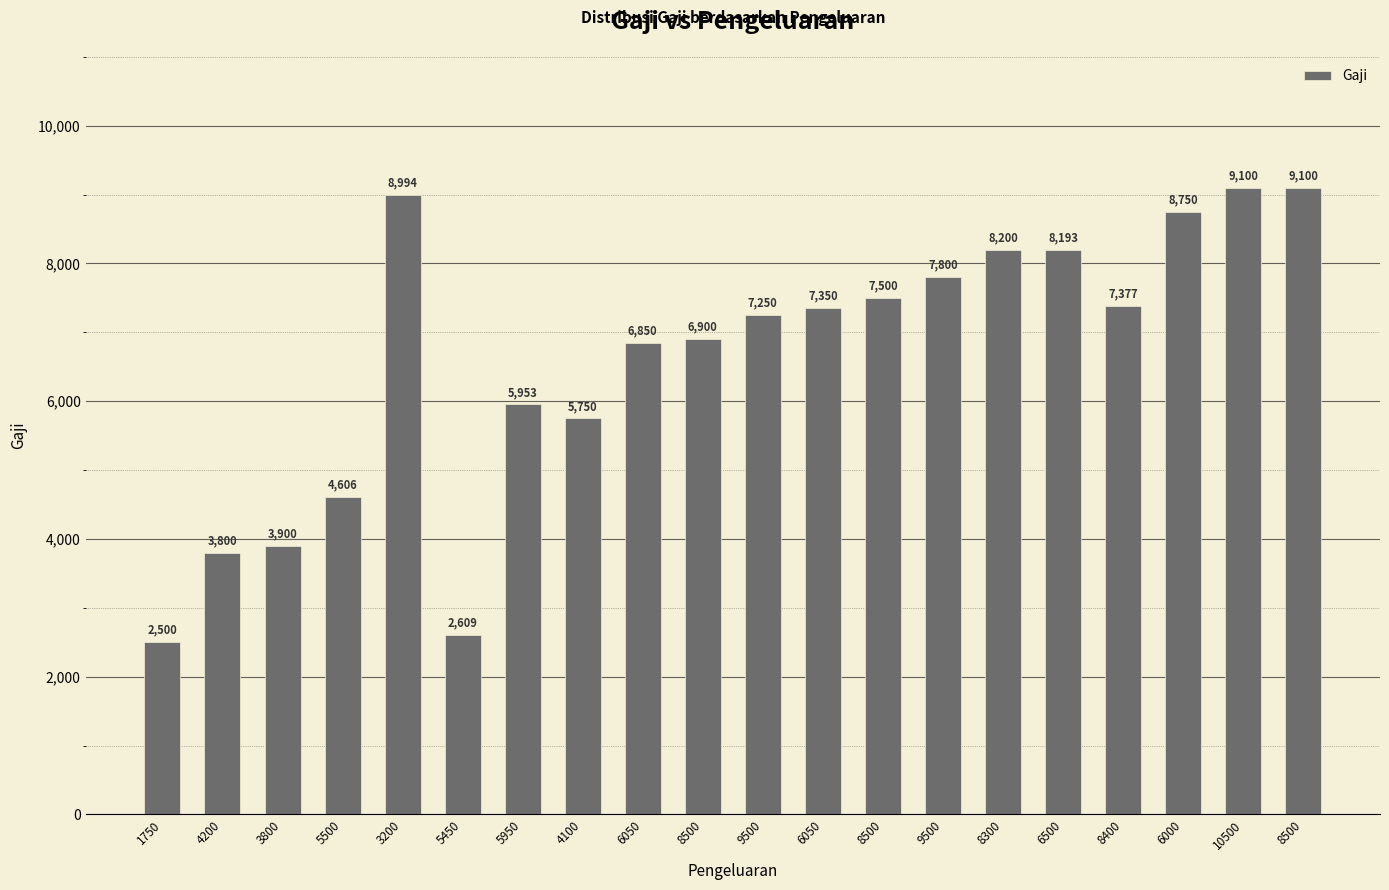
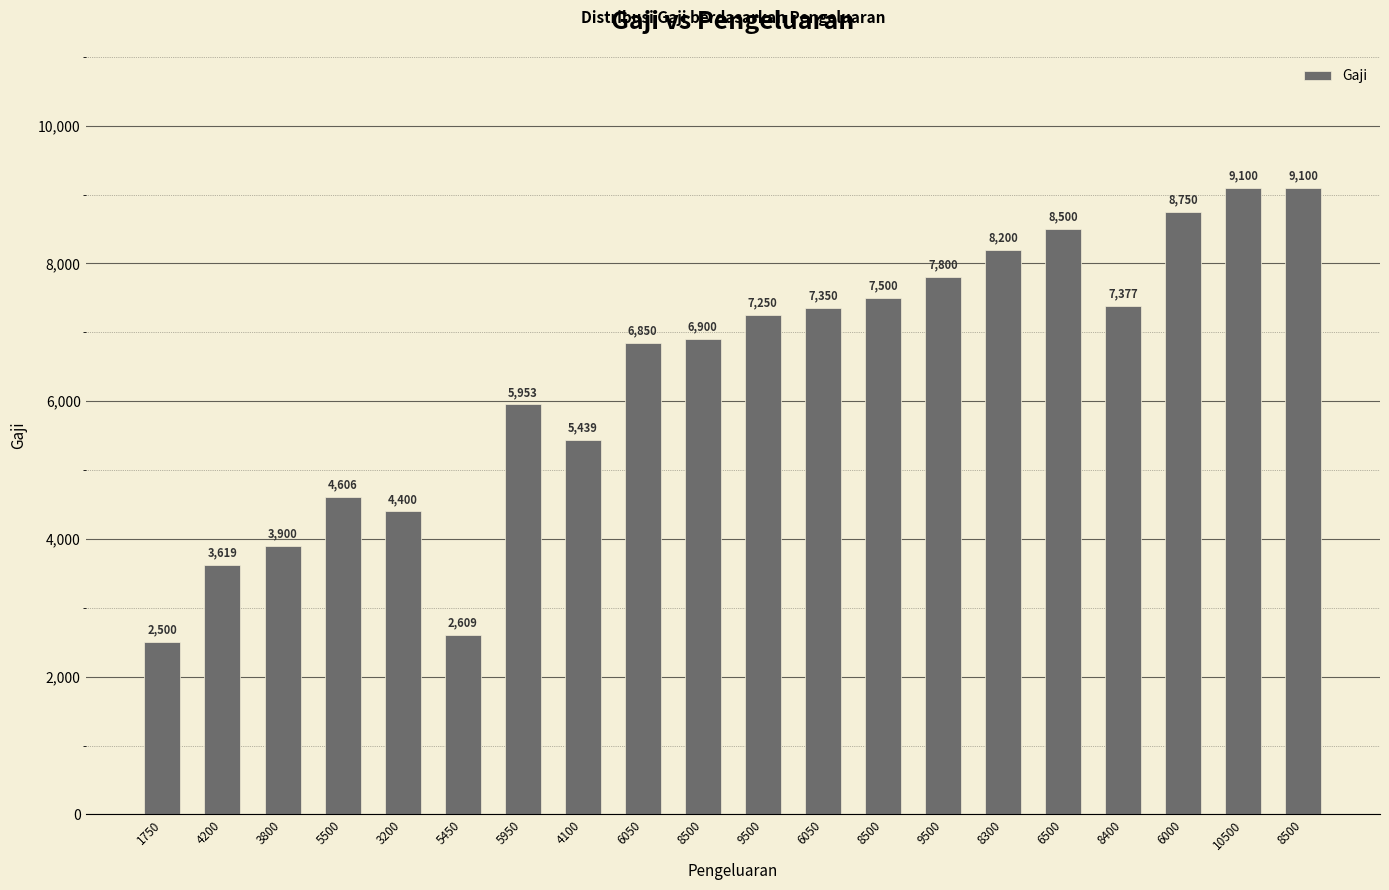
  {
    "1750": "2,500",
-   "4200": "3,800",
+   "4200": "3,619",
    "3800": "3,900",
    "5500": "4,606",
-   "3200": "8,994",
+   "3200": "4,400",
    "5450": "2,609",
    "5950": "5,953",
-   "4100": "5,750",
+   "4100": "5,439",
    "8300": "8,200",
-   "6500": "8,193",
+   "6500": "8,500",
    "8400": "7,377",
    "6000": "8,750",
    "10500": "9,100"
  }
